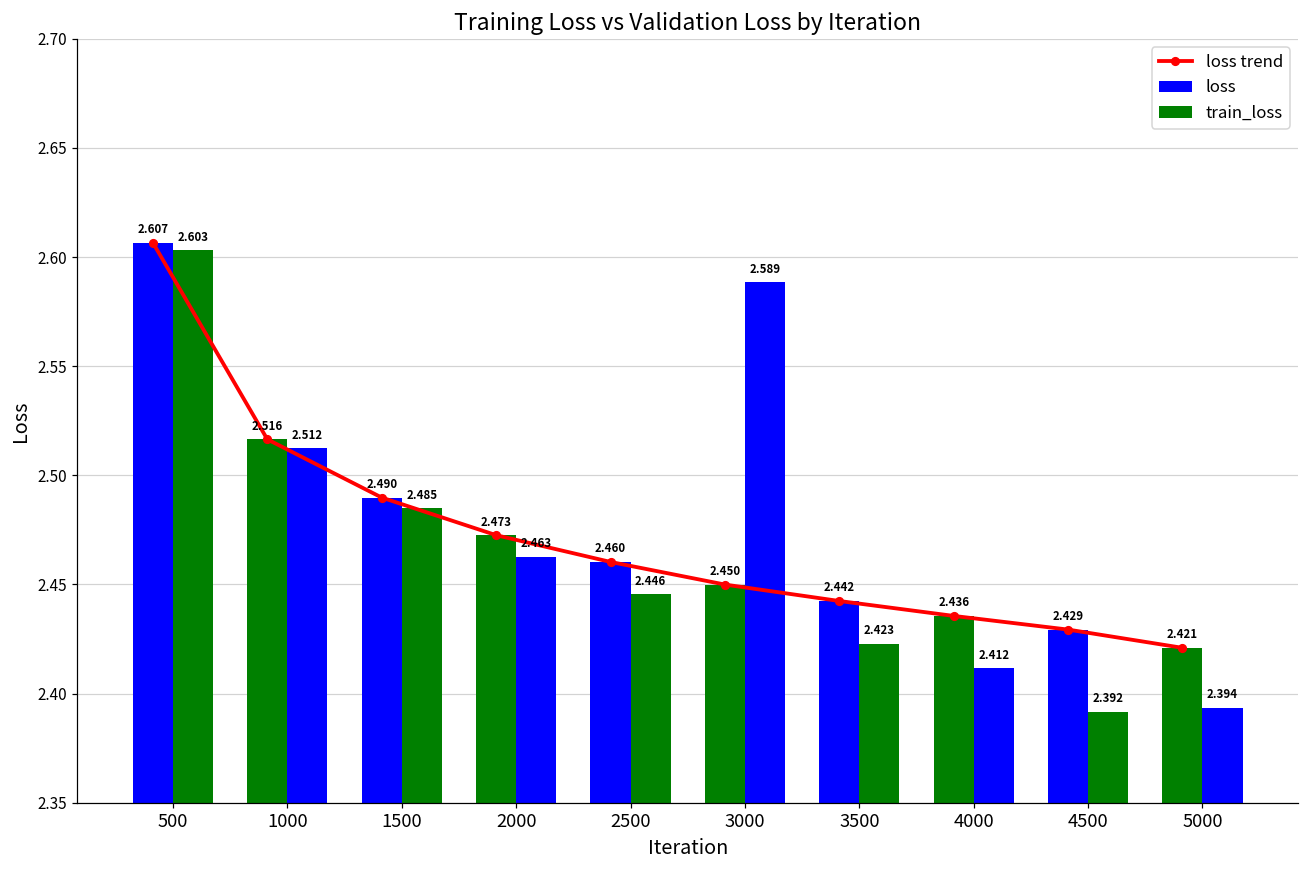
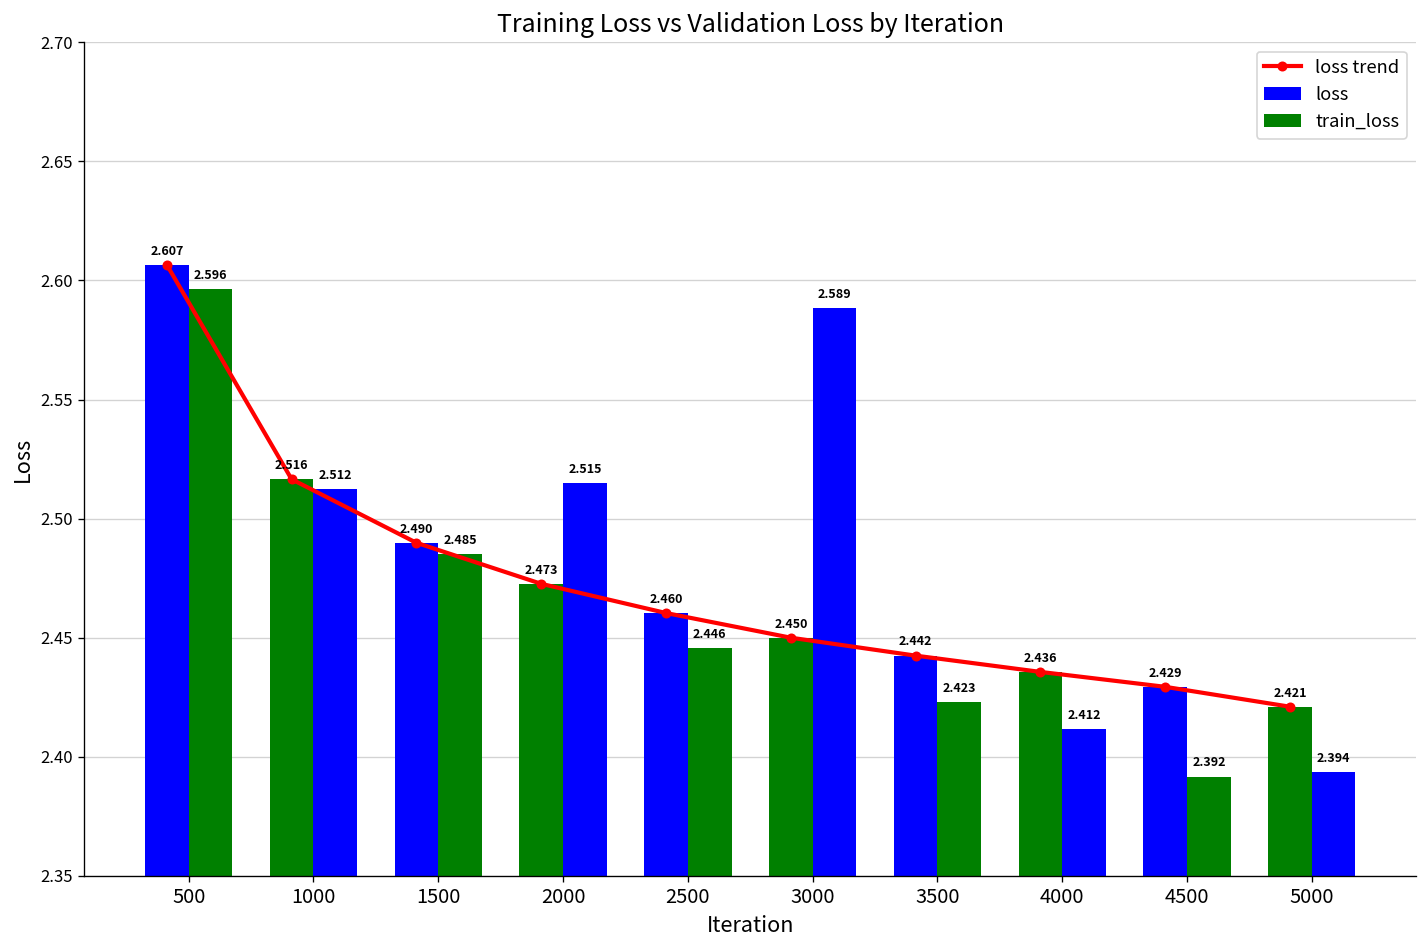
  {
    "loss": {
      "500": 2.607,
      "1000": 2.516,
      "1500": 2.490,
      "2000": 2.473,
      "2500": 2.460,
      "3000": 2.450,
      "3500": 2.442,
      "4000": 2.436,
      "4500": 2.429,
      "5000": 2.421
    },
    "train_loss": {
-     "500": 2.603,
+     "500": 2.596,
      "1000": 2.512,
      "1500": 2.485,
-     "2000": 2.463,
+     "2000": 2.515,
      "2500": 2.446,
      "3000": 2.589,
      "3500": 2.423,
      "4000": 2.412,
      "4500": 2.392,
      "5000": 2.394
    }
  }
